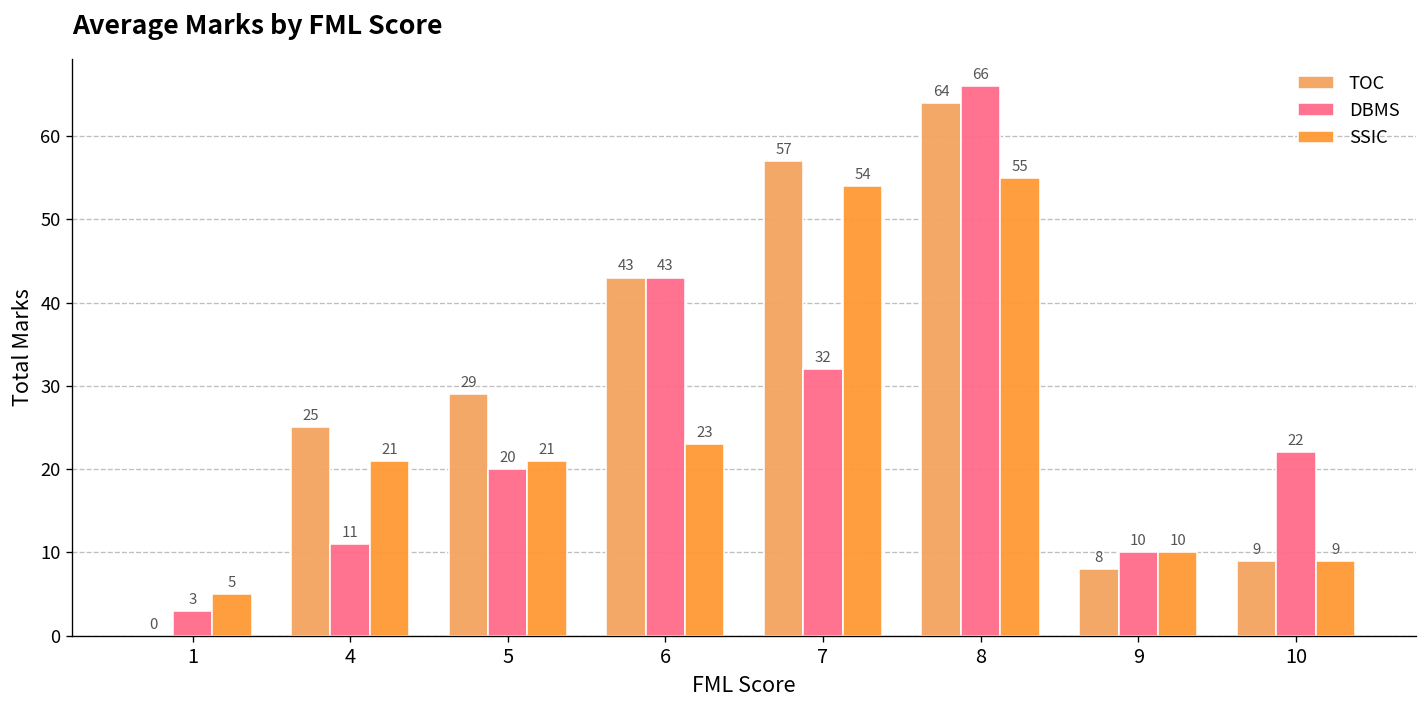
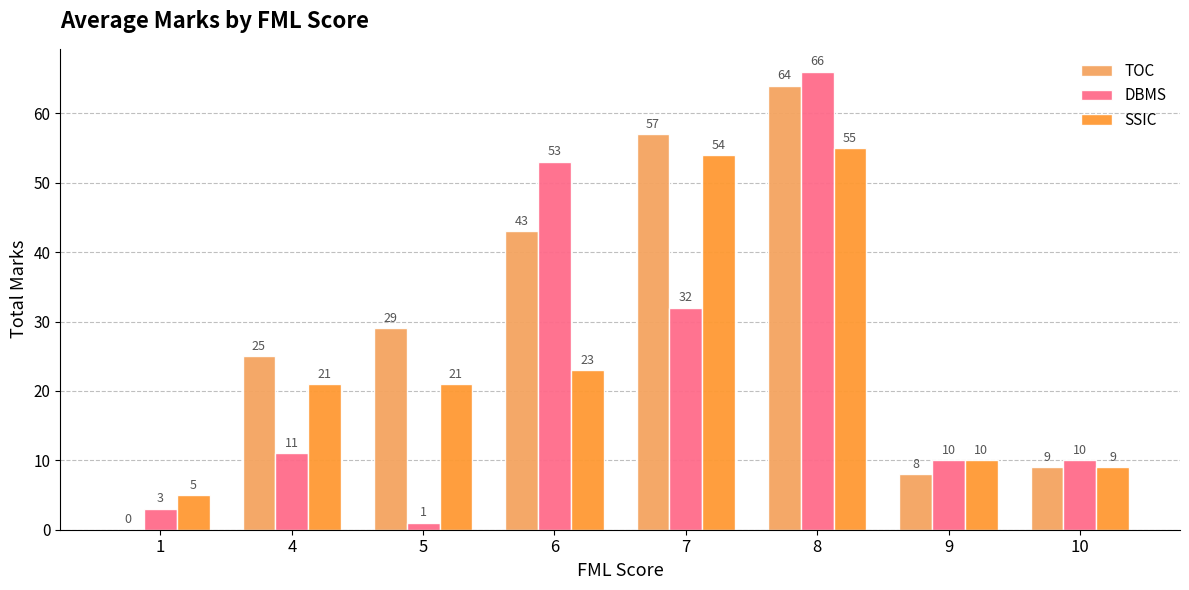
  {
    "DBMS": {
      "1": 3,
      "4": 11,
-     "5": 20,
-     "6": 43,
+     "5": 1,
+     "6": 53,
      "7": 32,
      "8": 66,
      "9": 10,
-     "10": 22
+     "10": 10
    }
  }
